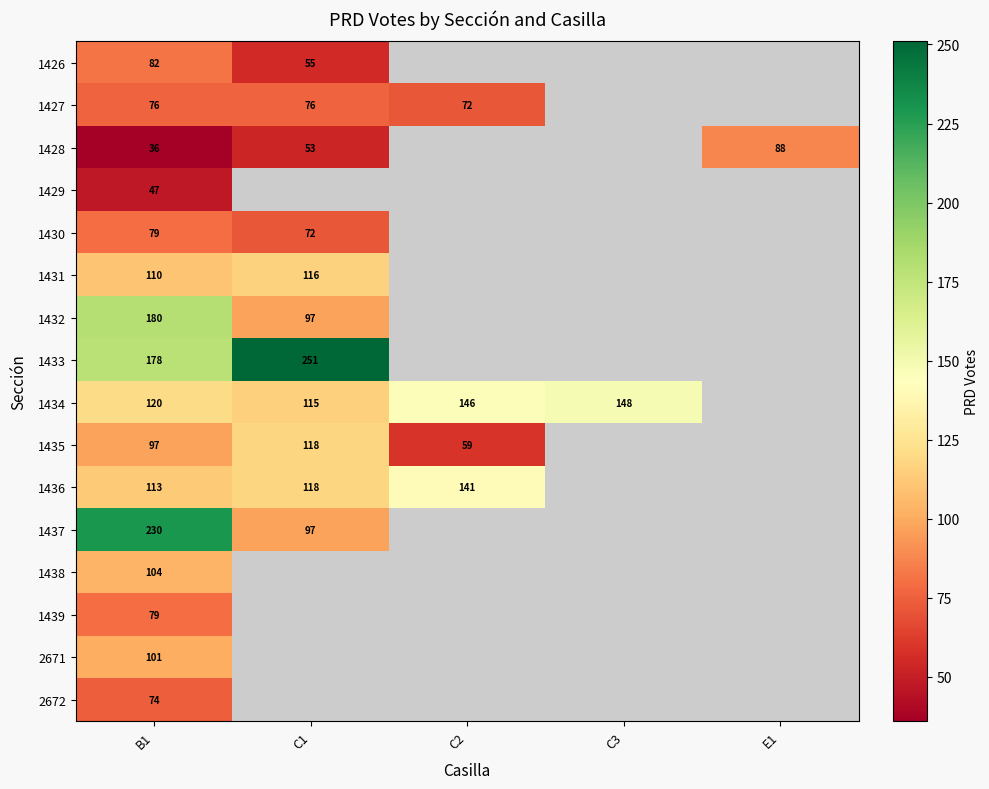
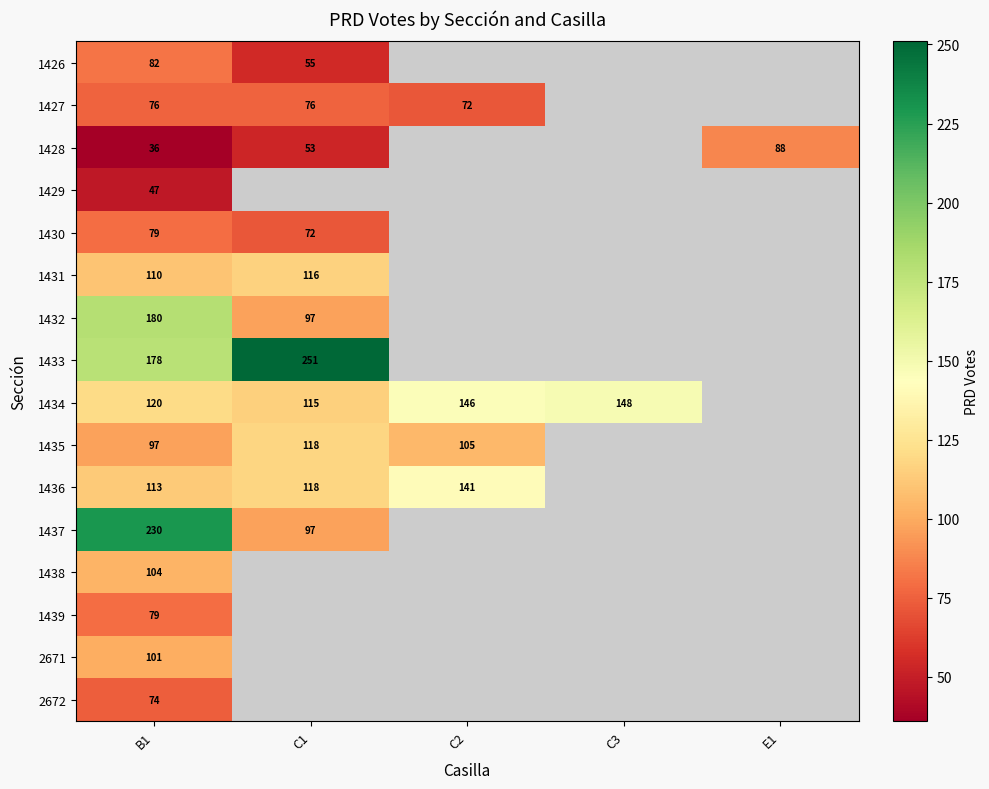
  {
    "1426": {
      "B1": 82,
      "C1": 55
    },
    "1427": {
      "B1": 76,
      "C1": 76,
      "C2": 72
    },
    "1428": {
      "B1": 36,
      "C1": 53,
      "E1": 88
    },
    "1429": {
      "B1": 47
    },
    "1430": {
      "B1": 79,
      "C1": 72
    },
    "1431": {
      "B1": 110,
      "C1": 116
    },
    "1432": {
      "B1": 180,
      "C1": 97
    },
    "1433": {
      "B1": 178,
      "C1": 251
    },
    "1434": {
      "B1": 120,
      "C1": 115,
      "C2": 146,
      "C3": 148
    },
    "1435": {
      "B1": 97,
      "C1": 118,
-     "C2": 59
+     "C2": 105
    },
    "1436": {
      "B1": 113,
      "C1": 118,
      "C2": 141
    },
    "1437": {
      "B1": 230,
      "C1": 97
    },
    "1438": {
      "B1": 104
    },
    "1439": {
      "B1": 79
    },
    "2671": {
      "B1": 101
    },
    "2672": {
      "B1": 74
    }
  }
